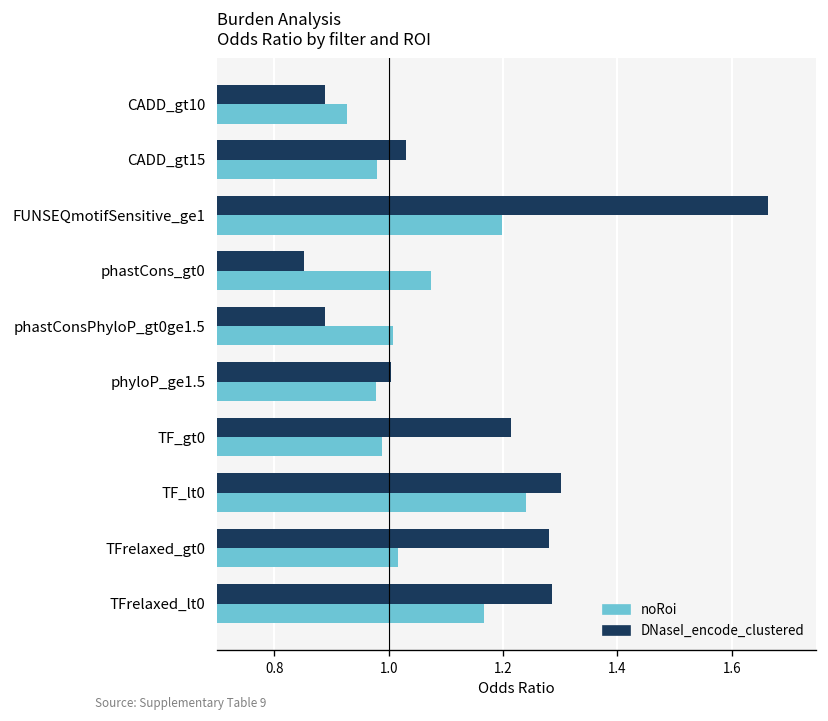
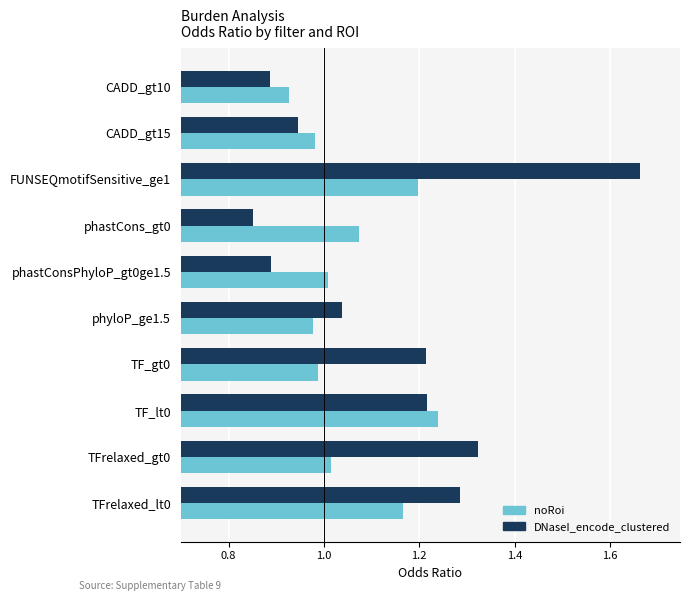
  {
    "noRoi": {
      "CADD_gt10": 0.93,
      "CADD_gt15": 0.98,
      "FUNSEQmotifSensitive_ge1": 1.20,
      "phastCons_gt0": 1.07,
      "phastConsPhyloP_gt0ge1.5": 1.01,
      "phyloP_ge1.5": 0.98,
      "TF_gt0": 0.99,
      "TF_lt0": 1.24,
      "TFrelaxed_gt0": 1.02,
      "TFrelaxed_lt0": 1.17
    },
    "DNaseI_encode_clustered": {
      "CADD_gt10": 0.89,
-     "CADD_gt15": 1.03,
+     "CADD_gt15": 0.95,
      "FUNSEQmotifSensitive_ge1": 1.66,
      "phastCons_gt0": 0.85,
      "phastConsPhyloP_gt0ge1.5": 0.89,
-     "phyloP_ge1.5": 1.00,
+     "phyloP_ge1.5": 1.04,
      "TF_gt0": 1.21,
-     "TF_lt0": 1.30,
-     "TFrelaxed_gt0": 1.28,
+     "TF_lt0": 1.22,
+     "TFrelaxed_gt0": 1.32,
      "TFrelaxed_lt0": 1.29
    }
  }
